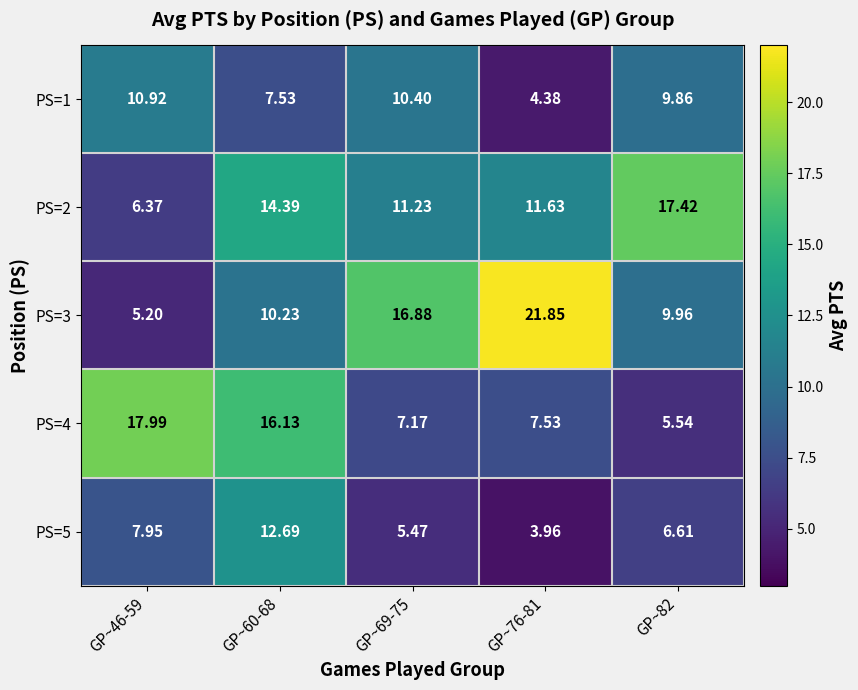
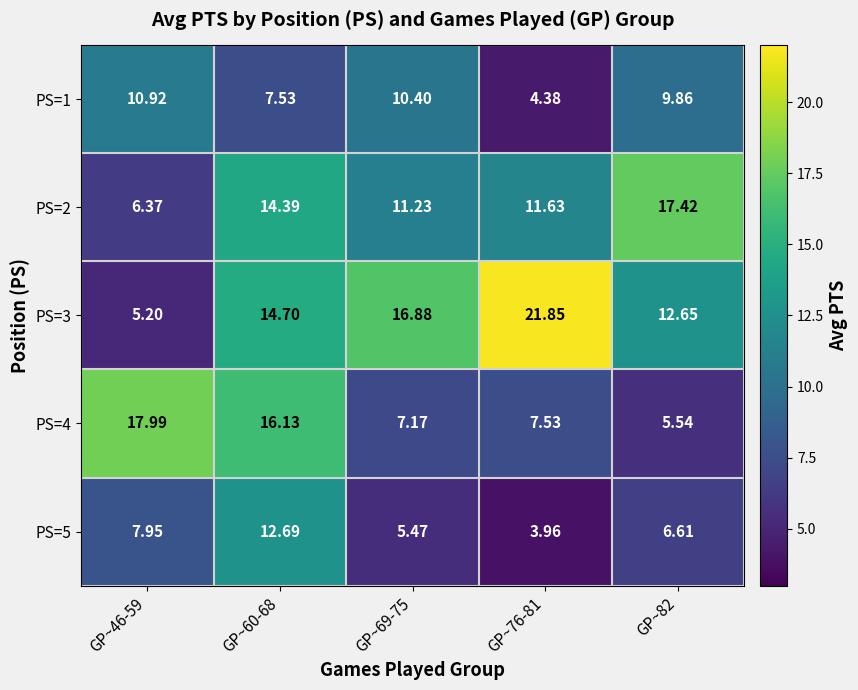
  {
    "PS=1": {
      "GP~46-59": 10.92,
      "GP~60-68": 7.53,
      "GP~69-75": 10.40,
      "GP~76-81": 4.38,
      "GP~82": 9.86
    },
    "PS=2": {
      "GP~46-59": 6.37,
      "GP~60-68": 14.39,
      "GP~69-75": 11.23,
      "GP~76-81": 11.63,
      "GP~82": 17.42
    },
    "PS=3": {
      "GP~46-59": 5.20,
-     "GP~60-68": 10.23,
+     "GP~60-68": 14.70,
      "GP~69-75": 16.88,
      "GP~76-81": 21.85,
-     "GP~82": 9.96
+     "GP~82": 12.65
    },
    "PS=4": {
      "GP~46-59": 17.99,
      "GP~60-68": 16.13,
      "GP~69-75": 7.17,
      "GP~76-81": 7.53,
      "GP~82": 5.54
    },
    "PS=5": {
      "GP~46-59": 7.95,
      "GP~60-68": 12.69,
      "GP~69-75": 5.47,
      "GP~76-81": 3.96,
      "GP~82": 6.61
    }
  }
